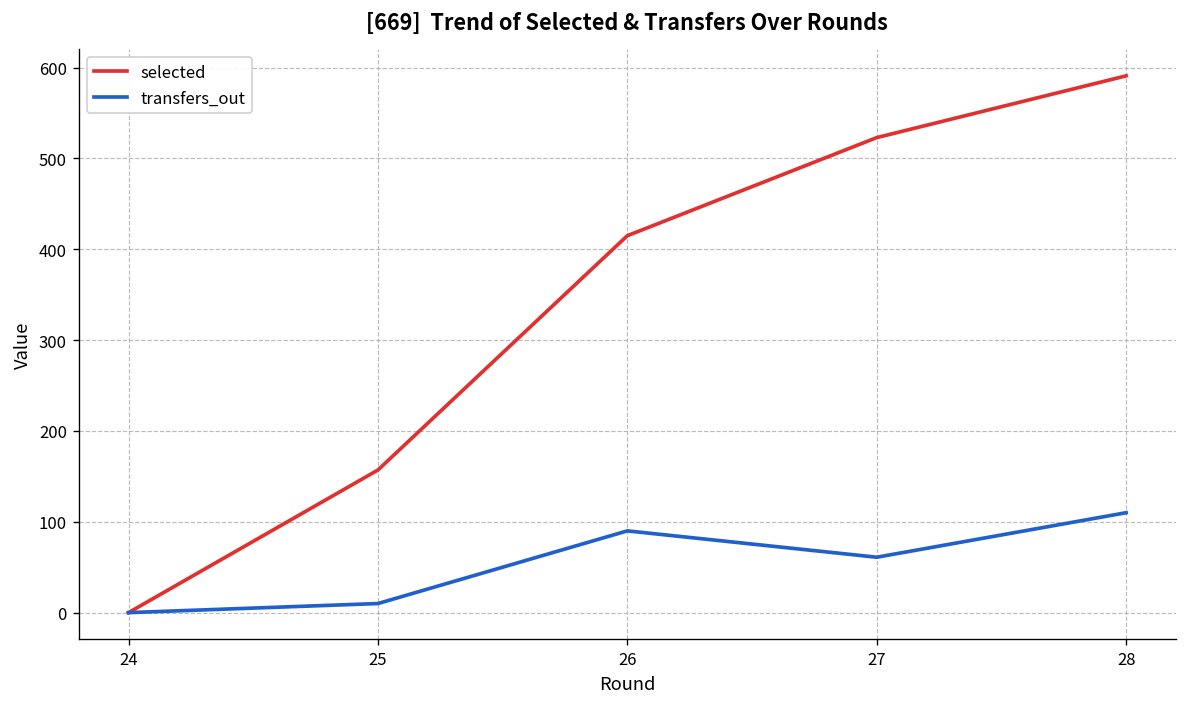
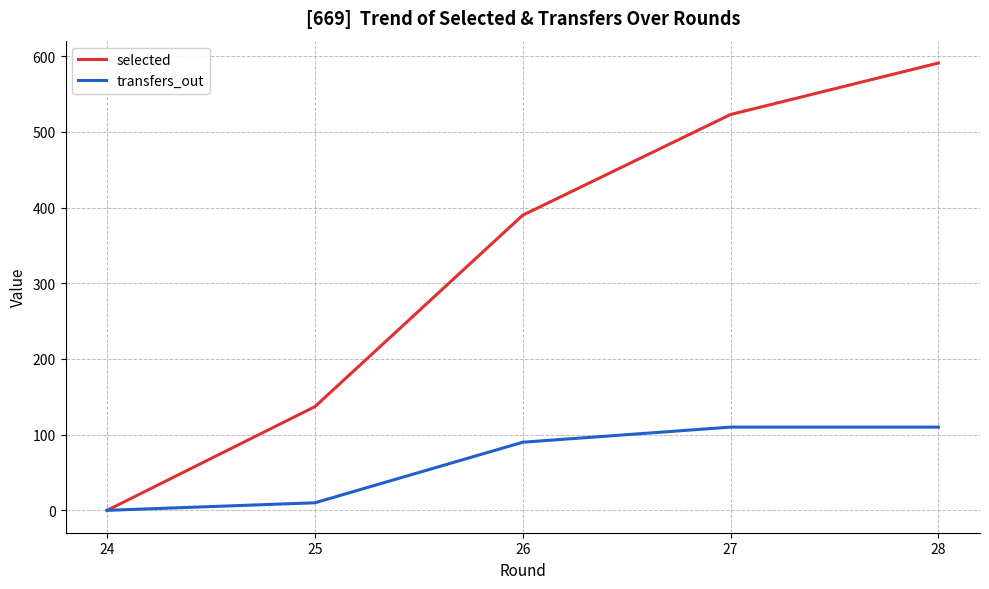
  {
    "selected": {
-     "25": 160,
-     "26": 420,
+     "25": 140,
+     "26": 390,
      "27": 520,
      "28": 590
    },
    "transfers_out": {
      "25": 10,
      "26": 90,
-     "27": 60,
+     "27": 110,
      "28": 110
    }
  }
